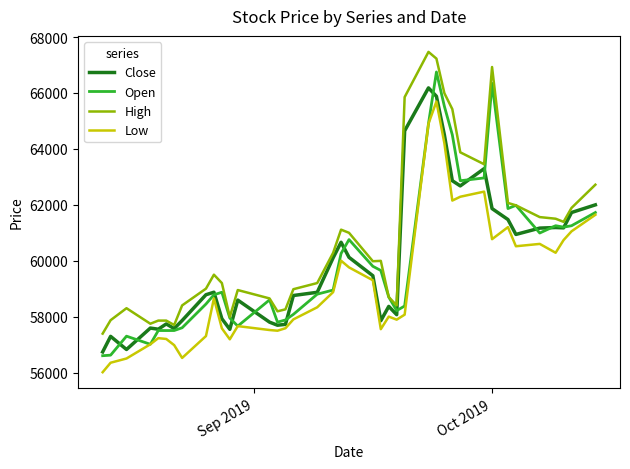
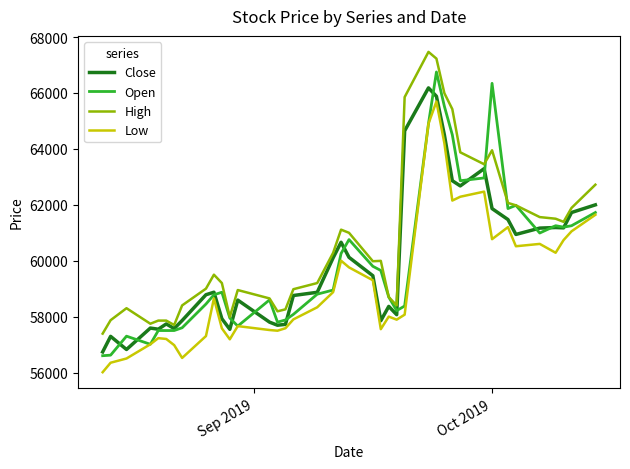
  {
    "Close": {
      "Oct 2019": 61900
    },
    "Open": {
      "Oct 2019": 66300
    },
    "High": {
-     "Oct 2019": 66900
+     "Oct 2019": 63900
    },
    "Low": {
      "Oct 2019": 60800
    }
  }
